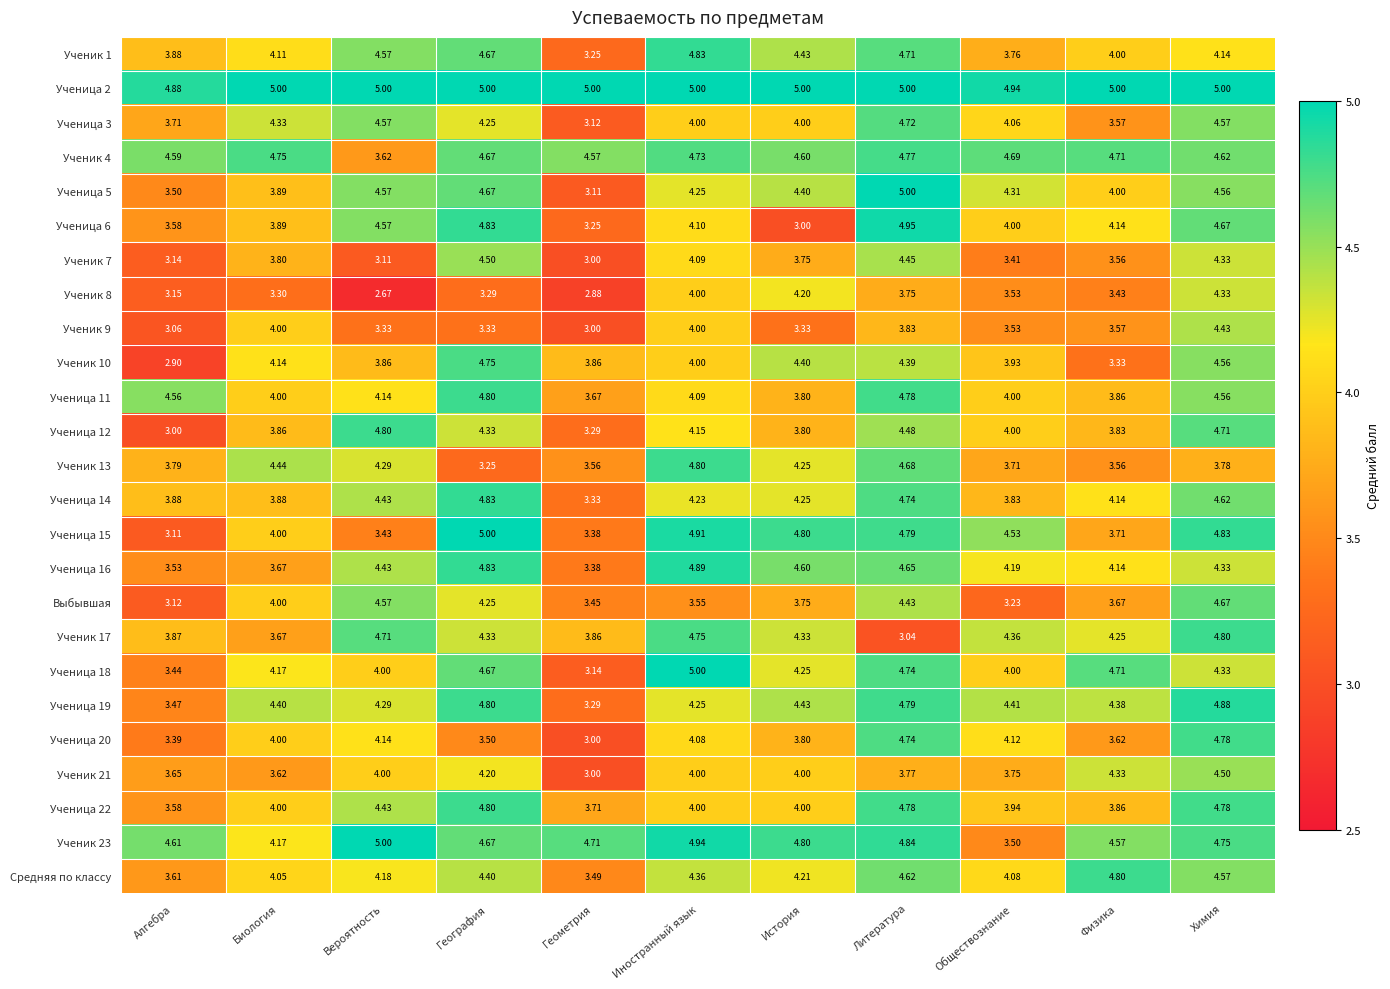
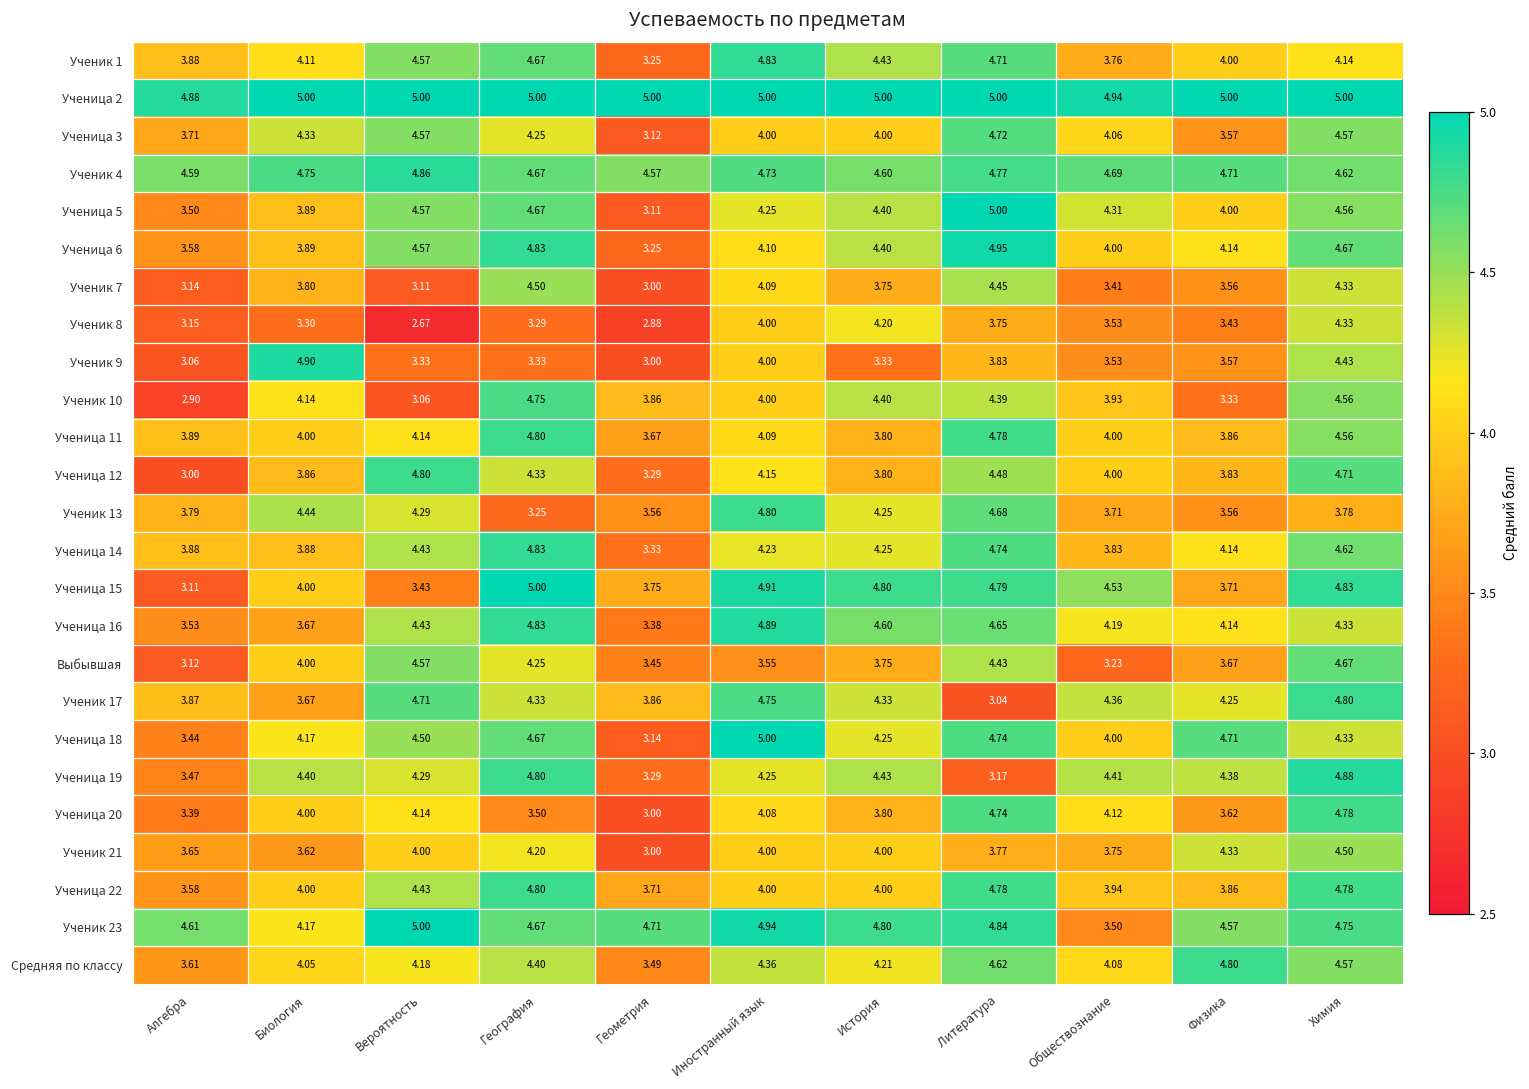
  {
    "Ученик 4": {
      "Алгебра": 4.59,
      "Биология": 4.75,
-     "Вероятность": 3.62,
+     "Вероятность": 4.86,
      "География": 4.67,
      "Геометрия": 4.57,
      "Иностранный язык": 4.73,
      "История": 4.60,
      "Литература": 4.77,
      "Обществознание": 4.69,
      "Физика": 4.71,
      "Химия": 4.62
    },
    "Ученица 6": {
      "Алгебра": 3.58,
      "Биология": 3.89,
      "Вероятность": 4.57,
      "География": 4.83,
      "Геометрия": 3.25,
      "Иностранный язык": 4.10,
-     "История": 3.00,
+     "История": 4.40,
      "Литература": 4.95,
      "Обществознание": 4.00,
      "Физика": 4.14,
      "Химия": 4.67
    },
    "Ученик 9": {
      "Алгебра": 3.06,
-     "Биология": 4.00,
+     "Биология": 4.90,
      "Вероятность": 3.33,
      "География": 3.33,
      "Геометрия": 3.00,
      "Иностранный язык": 4.00,
      "История": 3.33,
      "Литература": 3.83,
      "Обществознание": 3.53,
      "Физика": 3.57,
      "Химия": 4.43
    },
    "Ученик 10": {
      "Алгебра": 2.90,
      "Биология": 4.14,
-     "Вероятность": 3.86,
+     "Вероятность": 3.06,
      "География": 4.75,
      "Геометрия": 3.86,
      "Иностранный язык": 4.00,
      "История": 4.40,
      "Литература": 4.39,
      "Обществознание": 3.93,
      "Физика": 3.33,
      "Химия": 4.56
    },
    "Ученица 11": {
-     "Алгебра": 4.56,
+     "Алгебра": 3.89,
      "Биология": 4.00,
      "Вероятность": 4.14,
      "География": 4.80,
      "Геометрия": 3.67,
      "Иностранный язык": 4.09,
      "История": 3.80,
      "Литература": 4.78,
      "Обществознание": 4.00,
      "Физика": 3.86,
      "Химия": 4.56
    },
    "Ученица 15": {
      "Алгебра": 3.11,
      "Биология": 4.00,
      "Вероятность": 3.43,
      "География": 5.00,
-     "Геометрия": 3.38,
+     "Геометрия": 3.75,
      "Иностранный язык": 4.91,
      "История": 4.80,
      "Литература": 4.79,
      "Обществознание": 4.53,
      "Физика": 3.71,
      "Химия": 4.83
    },
    "Ученица 18": {
      "Алгебра": 3.44,
      "Биология": 4.17,
-     "Вероятность": 4.00,
+     "Вероятность": 4.50,
      "География": 4.67,
      "Геометрия": 3.14,
      "Иностранный язык": 5.00,
      "История": 4.25,
      "Литература": 4.74,
      "Обществознание": 4.00,
      "Физика": 4.71,
      "Химия": 4.33
    },
    "Ученица 19": {
      "Алгебра": 3.47,
      "Биология": 4.40,
      "Вероятность": 4.29,
      "География": 4.80,
      "Геометрия": 3.29,
      "Иностранный язык": 4.25,
      "История": 4.43,
-     "Литература": 4.79,
+     "Литература": 3.17,
      "Обществознание": 4.41,
      "Физика": 4.38,
      "Химия": 4.88
    }
  }
